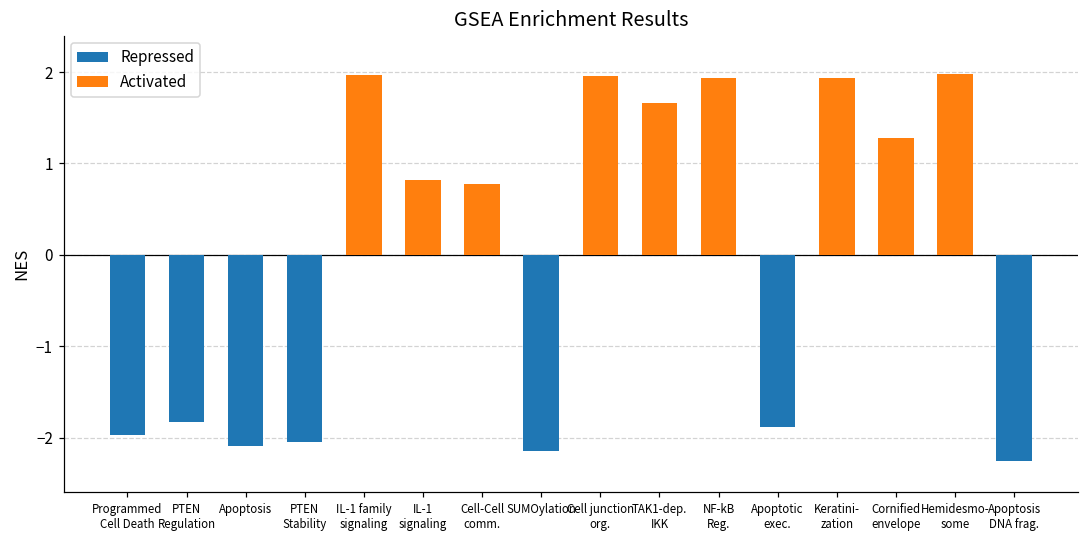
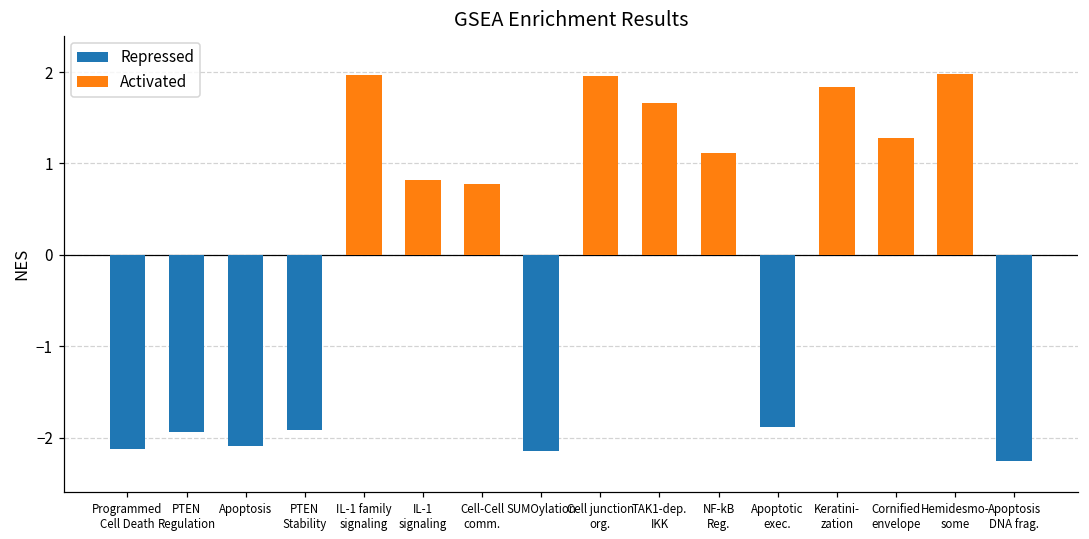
  {
    "Repressed": {
-     "Programmed Cell Death": -2.0,
-     "PTEN Regulation": -1.8,
+     "Programmed Cell Death": -2.1,
+     "PTEN Regulation": -1.9,
      "Apoptosis": -2.1,
-     "PTEN Stability": -2.1,
+     "PTEN Stability": -1.9,
      "IL-1 family signaling": 0.0,
      "IL-1 signaling": 0.0,
      "Cell-Cell comm.": 0.0,
      "SUMOylation": -2.1,
      "Cell junction org.": 0.0,
      "TAK1-dep. IKK": 0.0,
      "NF-kB Reg.": 0.0,
      "Apoptotic exec.": -1.9,
      "Keratini- zation": 0.0,
      "Cornified envelope": 0.0,
      "Hemidesmo- some": 0.0,
      "Apoptosis DNA frag.": -2.3
    },
    "Activated": {
      "Programmed Cell Death": 0.0,
      "PTEN Regulation": 0.0,
      "Apoptosis": 0.0,
      "PTEN Stability": 0.0,
      "IL-1 family signaling": 2.0,
      "IL-1 signaling": 0.8,
      "Cell-Cell comm.": 0.8,
      "SUMOylation": 0.0,
      "Cell junction org.": 2.0,
      "TAK1-dep. IKK": 1.7,
-     "NF-kB Reg.": 1.9,
+     "NF-kB Reg.": 1.1,
      "Apoptotic exec.": 0.0,
-     "Keratini- zation": 1.9,
+     "Keratini- zation": 1.8,
      "Cornified envelope": 1.3,
      "Hemidesmo- some": 2.0,
      "Apoptosis DNA frag.": 0.0
    }
  }
